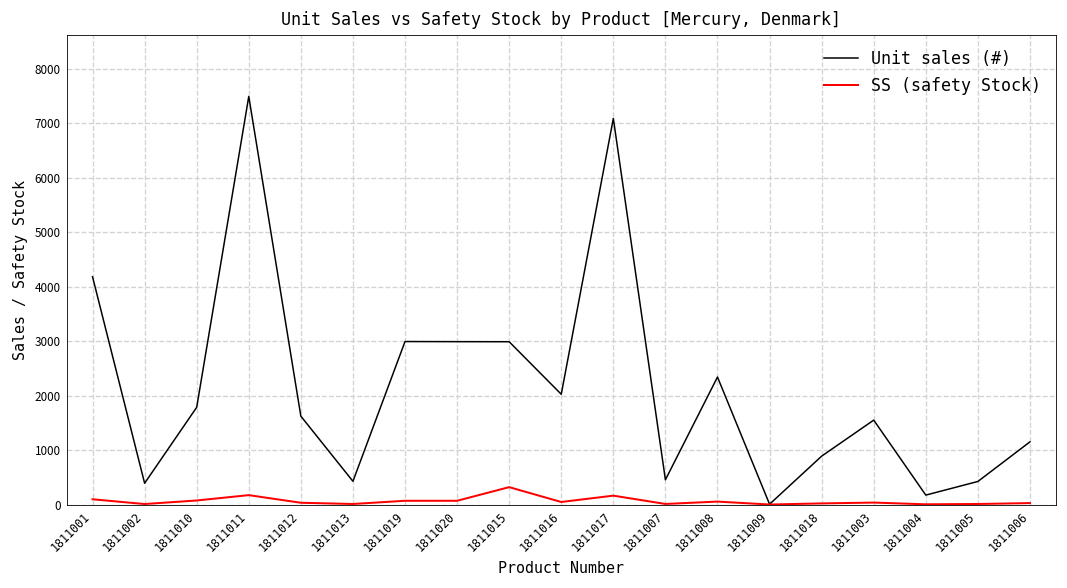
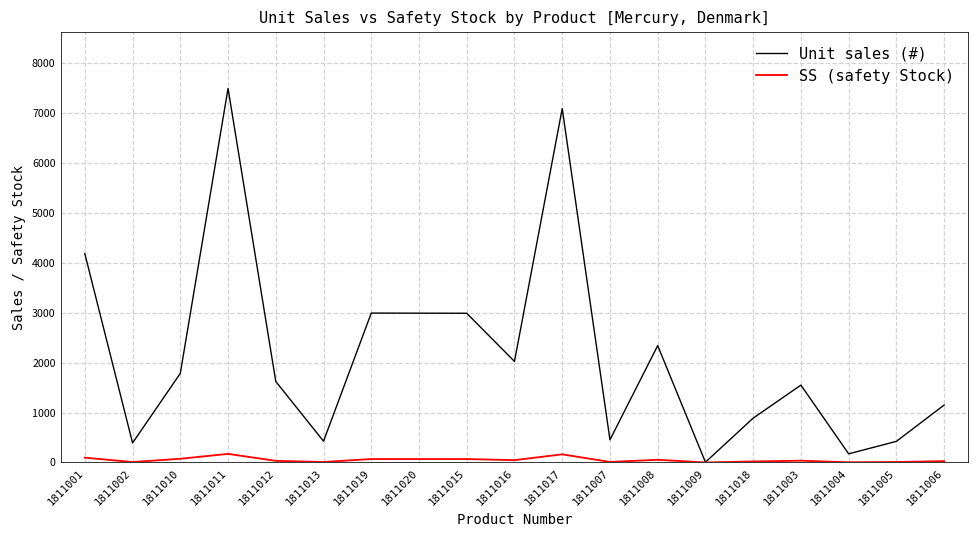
  {
    "Unit sales (#)": {
      "1811001": 4200,
      "1811002": 400,
      "1811010": 1800,
      "1811011": 7500,
      "1811012": 1600,
      "1811013": 400,
      "1811019": 3000,
      "1811020": 3000,
      "1811015": 3000,
      "1811016": 2000,
      "1811017": 7100,
      "1811007": 500,
      "1811008": 2300,
      "1811018": 900,
      "1811003": 1500,
      "1811004": 200,
      "1811005": 400,
      "1811006": 1200
    },
    "SS (safety Stock)": {
      "1811001": 100,
      "1811002": 0,
      "1811010": 100,
      "1811011": 200,
      "1811012": 0,
      "1811013": 0,
      "1811019": 100,
      "1811020": 100,
-     "1811015": 300,
+     "1811015": 100,
      "1811016": 0,
      "1811017": 200,
      "1811007": 0,
      "1811008": 100,
      "1811018": 0,
      "1811003": 0,
      "1811004": 0,
      "1811005": 0,
      "1811006": 0
    }
  }
